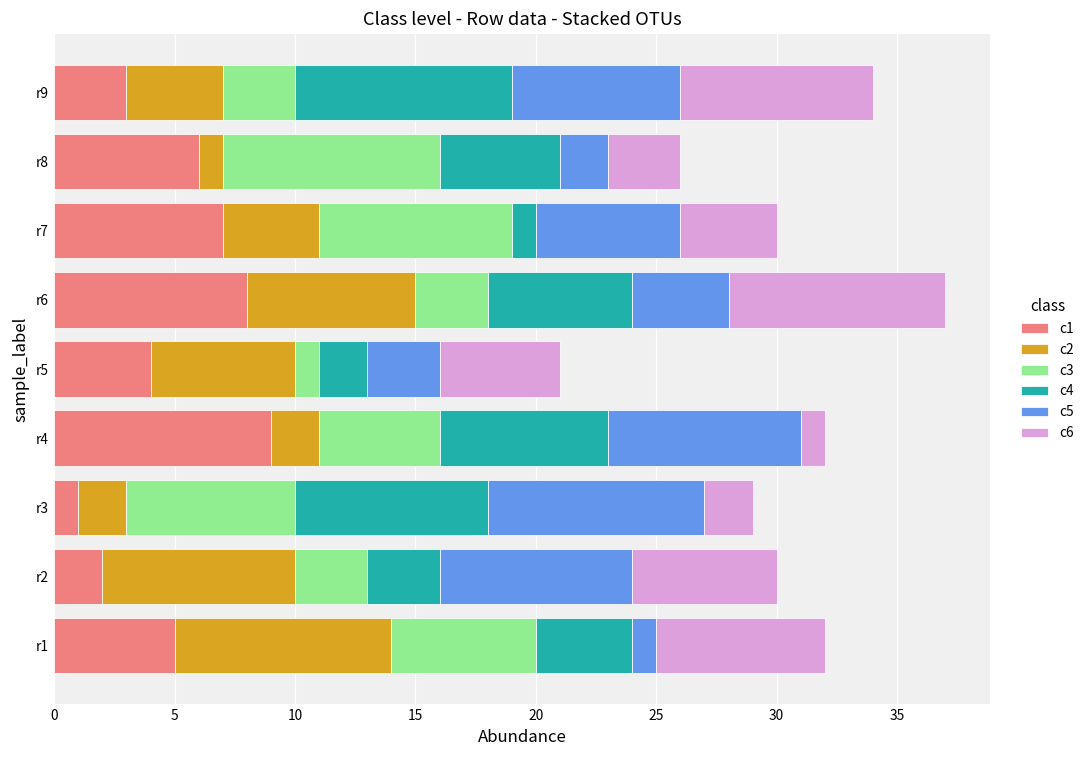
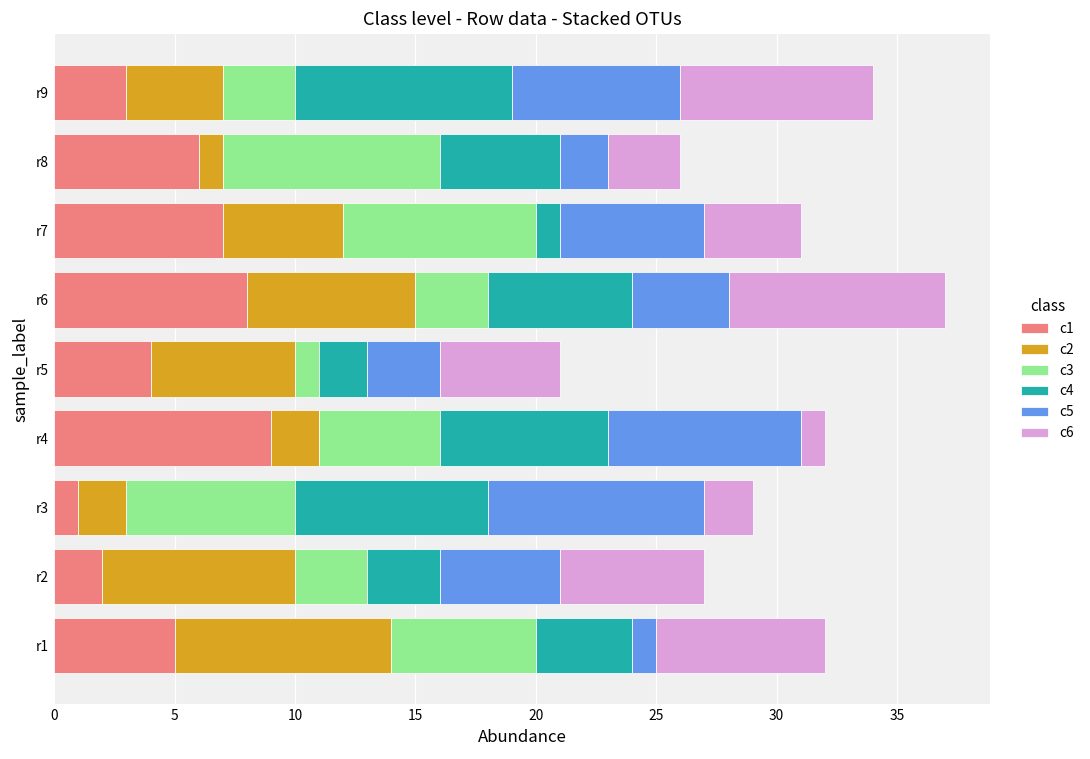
  {
    "c1": {
      "r9": 3,
      "r8": 6,
      "r7": 7,
      "r6": 8,
      "r5": 4,
      "r4": 9,
      "r3": 1,
      "r2": 2,
      "r1": 5
    },
    "c2": {
      "r9": 4,
      "r8": 1,
-     "r7": 4,
+     "r7": 5,
      "r6": 7,
      "r5": 6,
      "r4": 2,
      "r3": 2,
      "r2": 8,
      "r1": 9
    },
    "c3": {
      "r9": 3,
      "r8": 9,
      "r7": 8,
      "r6": 3,
      "r5": 1,
      "r4": 5,
      "r3": 7,
      "r2": 3,
      "r1": 6
    },
    "c4": {
      "r9": 9,
      "r8": 5,
      "r7": 1,
      "r6": 6,
      "r5": 2,
      "r4": 7,
      "r3": 8,
      "r2": 3,
      "r1": 4
    },
    "c5": {
      "r9": 7,
      "r8": 2,
      "r7": 6,
      "r6": 4,
      "r5": 3,
      "r4": 8,
      "r3": 9,
-     "r2": 8,
+     "r2": 5,
      "r1": 1
    },
    "c6": {
      "r9": 8,
      "r8": 3,
      "r7": 4,
      "r6": 9,
      "r5": 5,
      "r4": 1,
      "r3": 2,
      "r2": 6,
      "r1": 7
    }
  }
